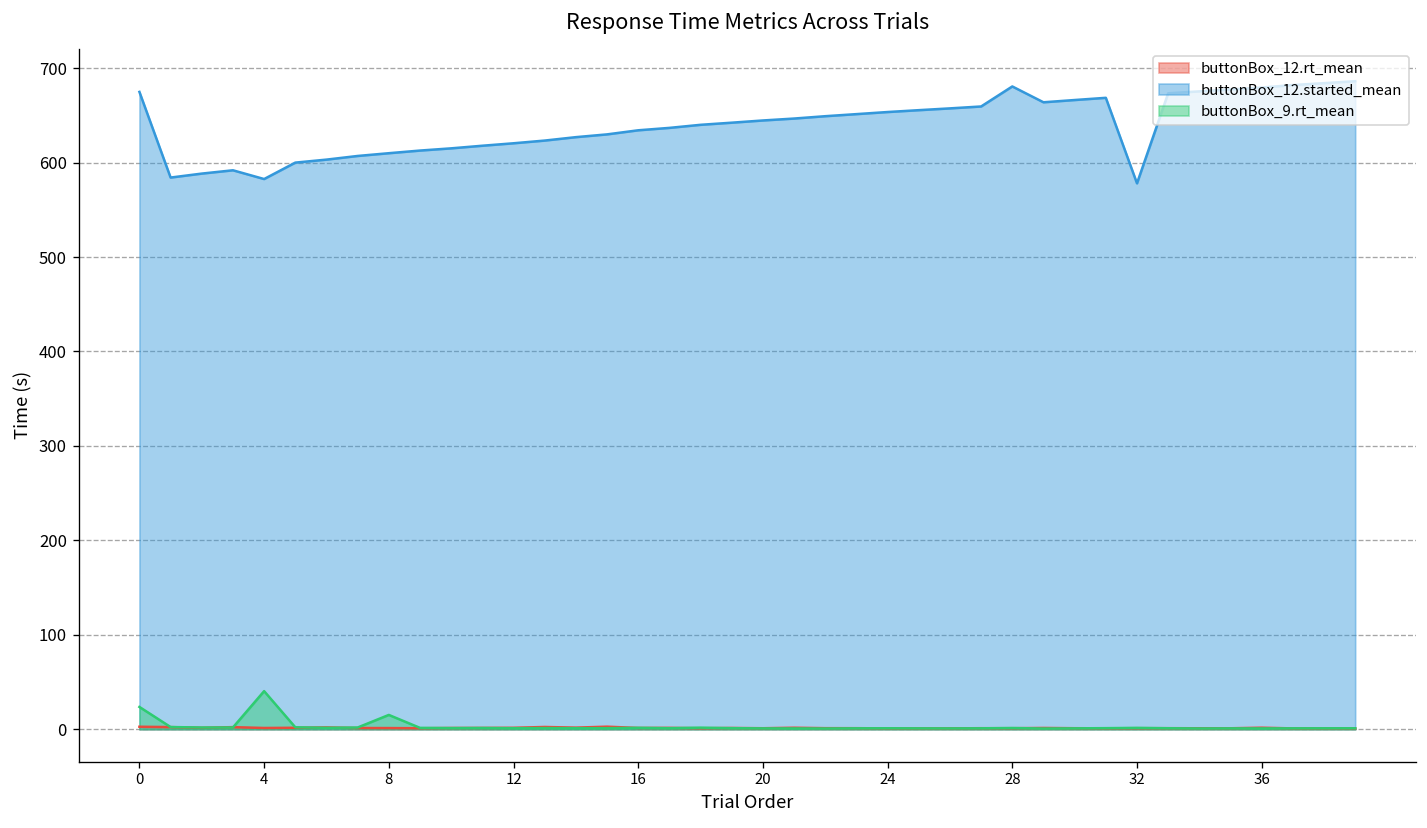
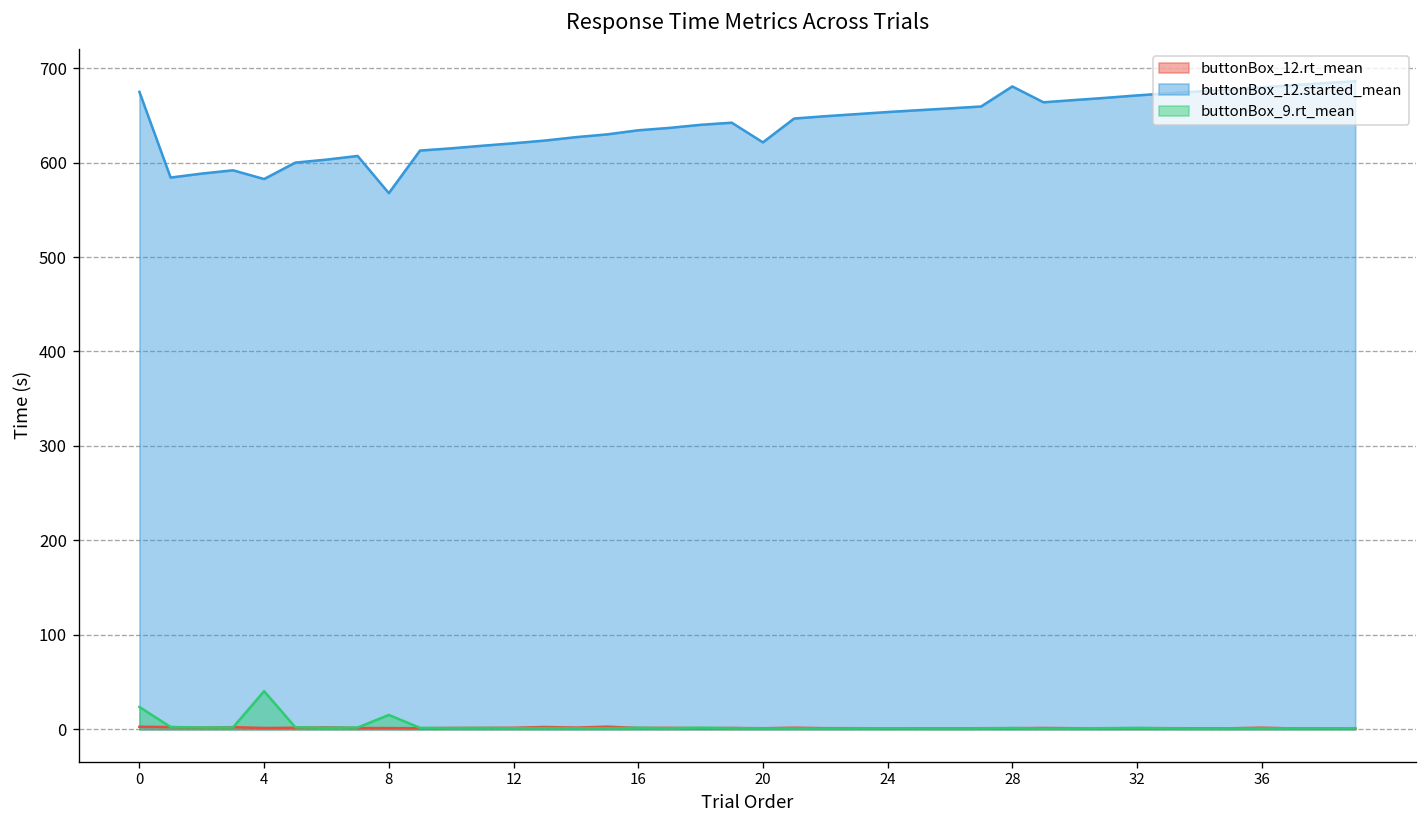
  {
    "buttonBox_12.rt_mean": {
      "0": 0,
      "4": 0,
      "8": 0
    },
    "buttonBox_12.started_mean": {
      "0": 670,
      "4": 580,
-     "8": 610,
+     "8": 570,
      "12": 620,
      "16": 630,
-     "20": 640,
+     "20": 620,
      "24": 650,
      "28": 680,
-     "32": 580
+     "32": 670
    },
    "buttonBox_9.rt_mean": {
      "0": 20,
      "4": 40,
      "8": 20
    }
  }
